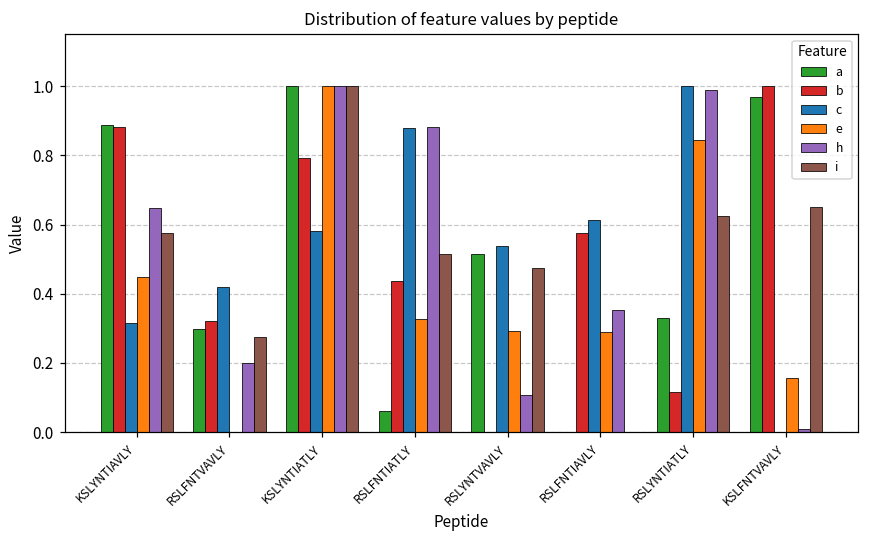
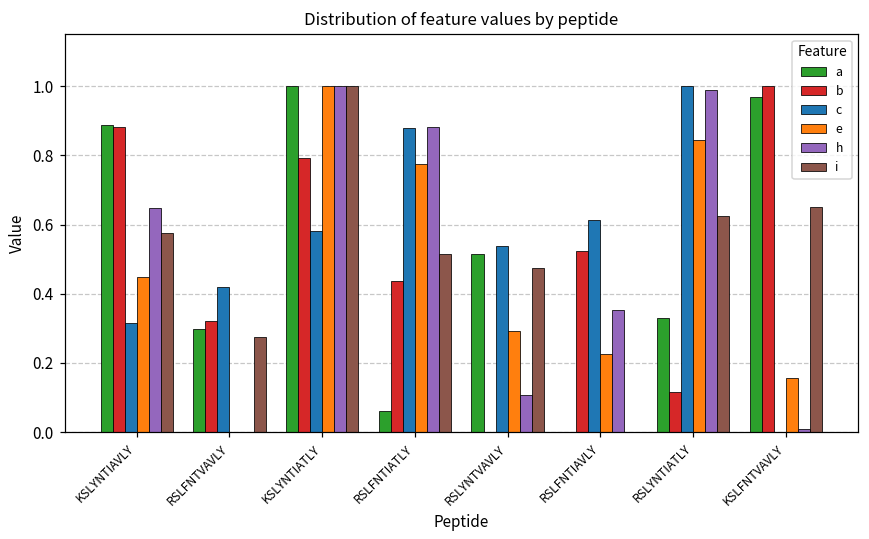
  {
    "a": {
      "KSLYNTIAVLY": 0.89,
      "RSLFNTVAVLY": 0.30,
      "KSLYNTIATLY": 1.00,
      "RSLFNTIATLY": 0.06,
      "RSLYNTVAVLY": 0.51,
      "RSLFNTIAVLY": 0.00,
      "RSLYNTIATLY": 0.33,
      "KSLFNTVAVLY": 0.97
    },
    "b": {
      "KSLYNTIAVLY": 0.88,
      "RSLFNTVAVLY": 0.32,
      "KSLYNTIATLY": 0.79,
      "RSLFNTIATLY": 0.44,
      "RSLYNTVAVLY": 0.00,
-     "RSLFNTIAVLY": 0.58,
+     "RSLFNTIAVLY": 0.52,
      "RSLYNTIATLY": 0.11,
      "KSLFNTVAVLY": 1.00
    },
    "c": {
      "KSLYNTIAVLY": 0.31,
      "RSLFNTVAVLY": 0.42,
      "KSLYNTIATLY": 0.58,
      "RSLFNTIATLY": 0.88,
      "RSLYNTVAVLY": 0.54,
      "RSLFNTIAVLY": 0.61,
      "RSLYNTIATLY": 1.00,
      "KSLFNTVAVLY": 0.00
    },
    "e": {
      "KSLYNTIAVLY": 0.45,
      "RSLFNTVAVLY": 0.00,
      "KSLYNTIATLY": 1.00,
-     "RSLFNTIATLY": 0.33,
+     "RSLFNTIATLY": 0.78,
      "RSLYNTVAVLY": 0.29,
-     "RSLFNTIAVLY": 0.29,
+     "RSLFNTIAVLY": 0.22,
      "RSLYNTIATLY": 0.84,
      "KSLFNTVAVLY": 0.16
    },
    "h": {
      "KSLYNTIAVLY": 0.65,
-     "RSLFNTVAVLY": 0.2,
+     "RSLFNTVAVLY": 0.0,
      "KSLYNTIATLY": 1.0,
      "RSLFNTIATLY": 0.88,
      "RSLYNTVAVLY": 0.1,
      "RSLFNTIAVLY": 0.35,
      "RSLYNTIATLY": 0.99,
      "KSLFNTVAVLY": 0.01
    },
    "i": {
      "KSLYNTIAVLY": 0.58,
      "RSLFNTVAVLY": 0.27,
      "KSLYNTIATLY": 1.00,
      "RSLFNTIATLY": 0.51,
      "RSLYNTVAVLY": 0.47,
      "RSLFNTIAVLY": 0.00,
      "RSLYNTIATLY": 0.62,
      "KSLFNTVAVLY": 0.65
    }
  }
